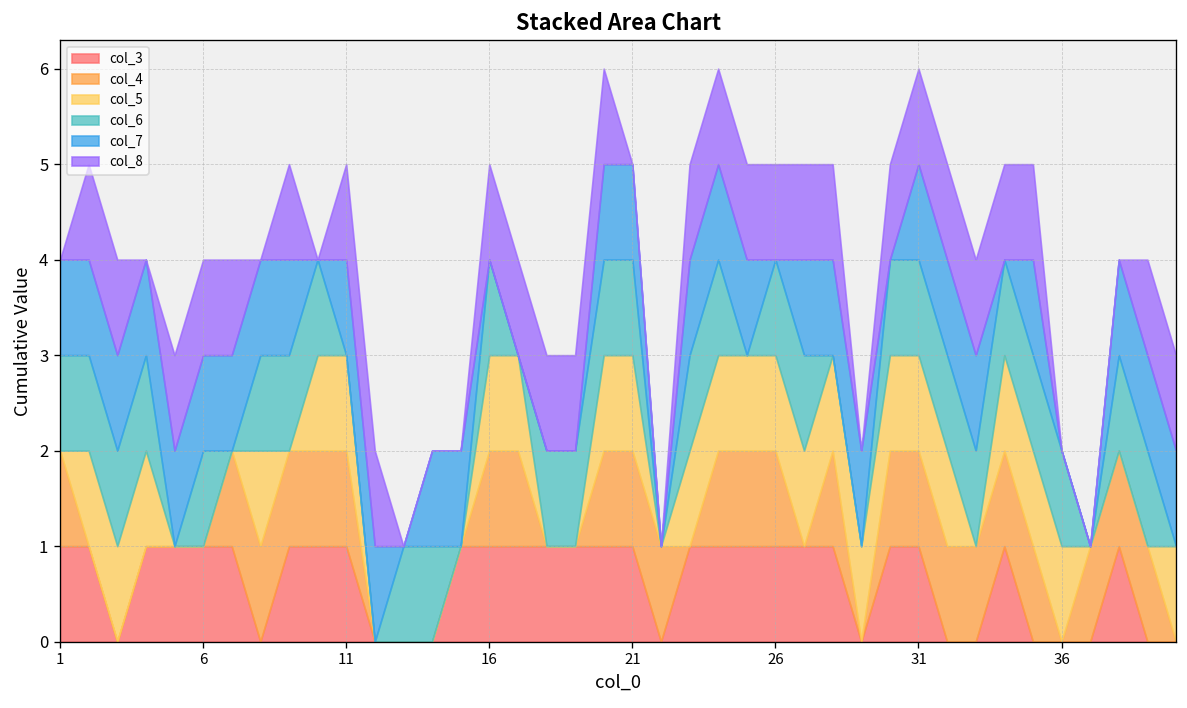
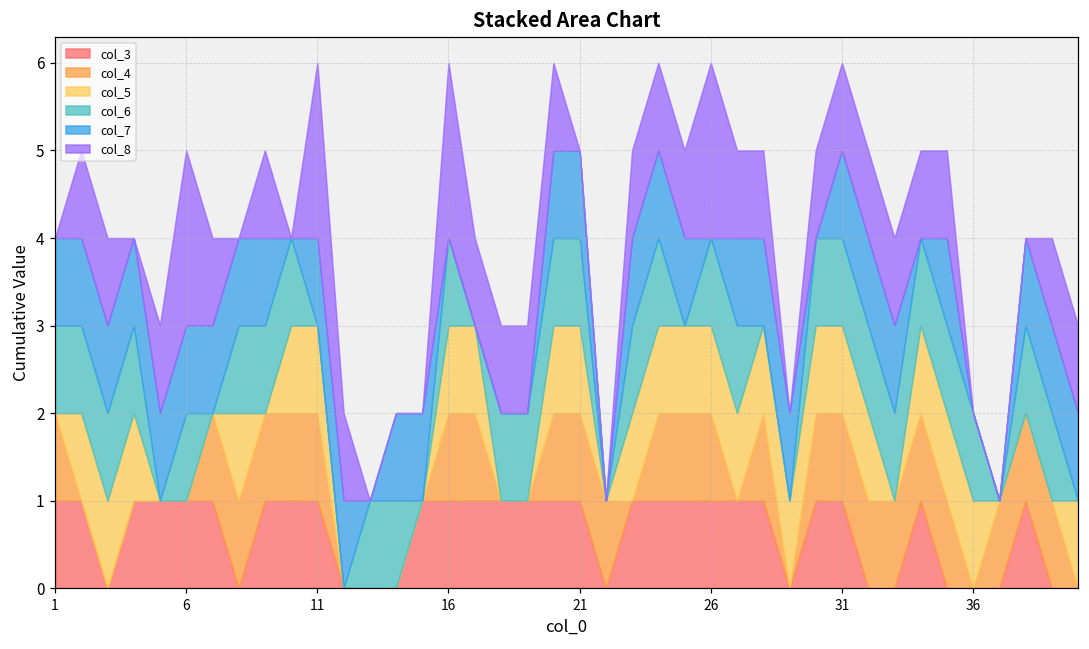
  {
    "col_3": {
      "1": 1,
      "11": 1,
      "16": 1,
      "21": 1,
      "26": 1,
      "31": 1
    },
    "col_8": {
-     "6": 1,
-     "11": 1,
-     "16": 1,
-     "26": 1,
+     "6": 2,
+     "11": 2,
+     "16": 2,
+     "26": 2,
      "31": 1
    }
  }
